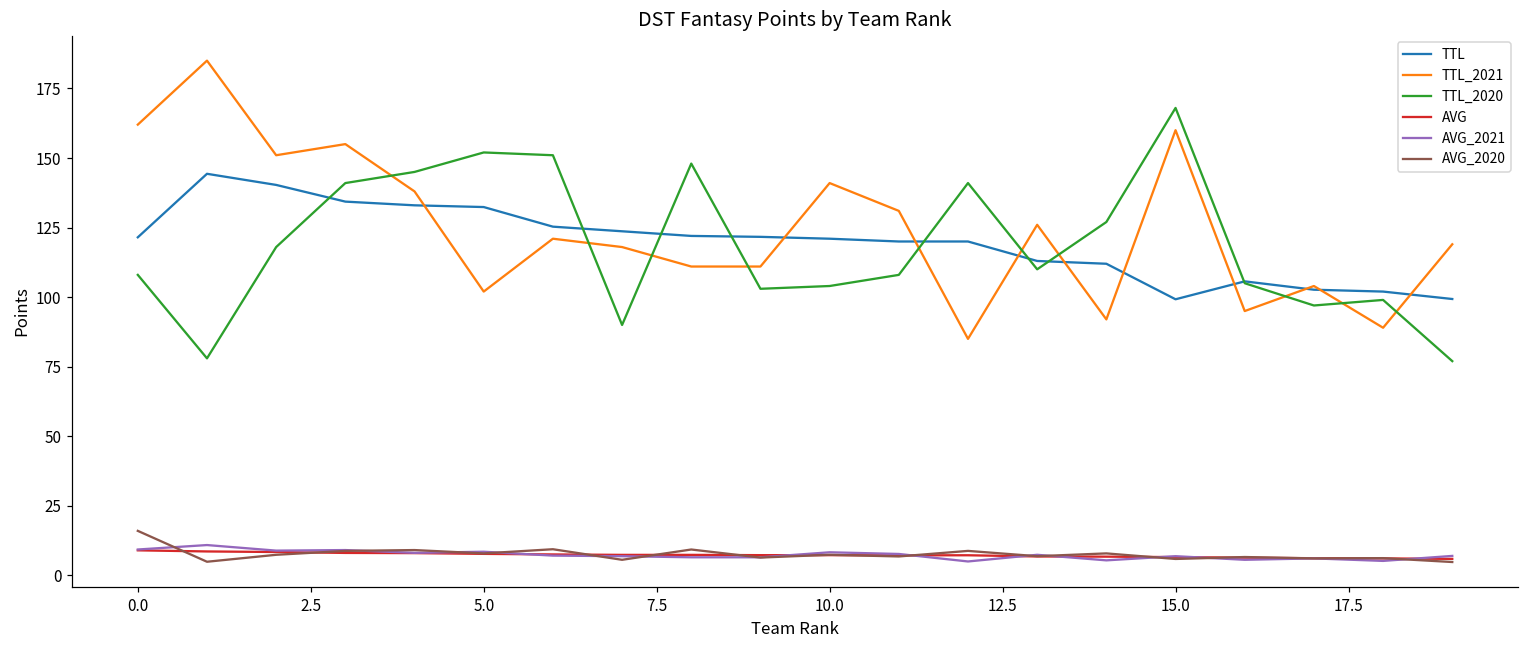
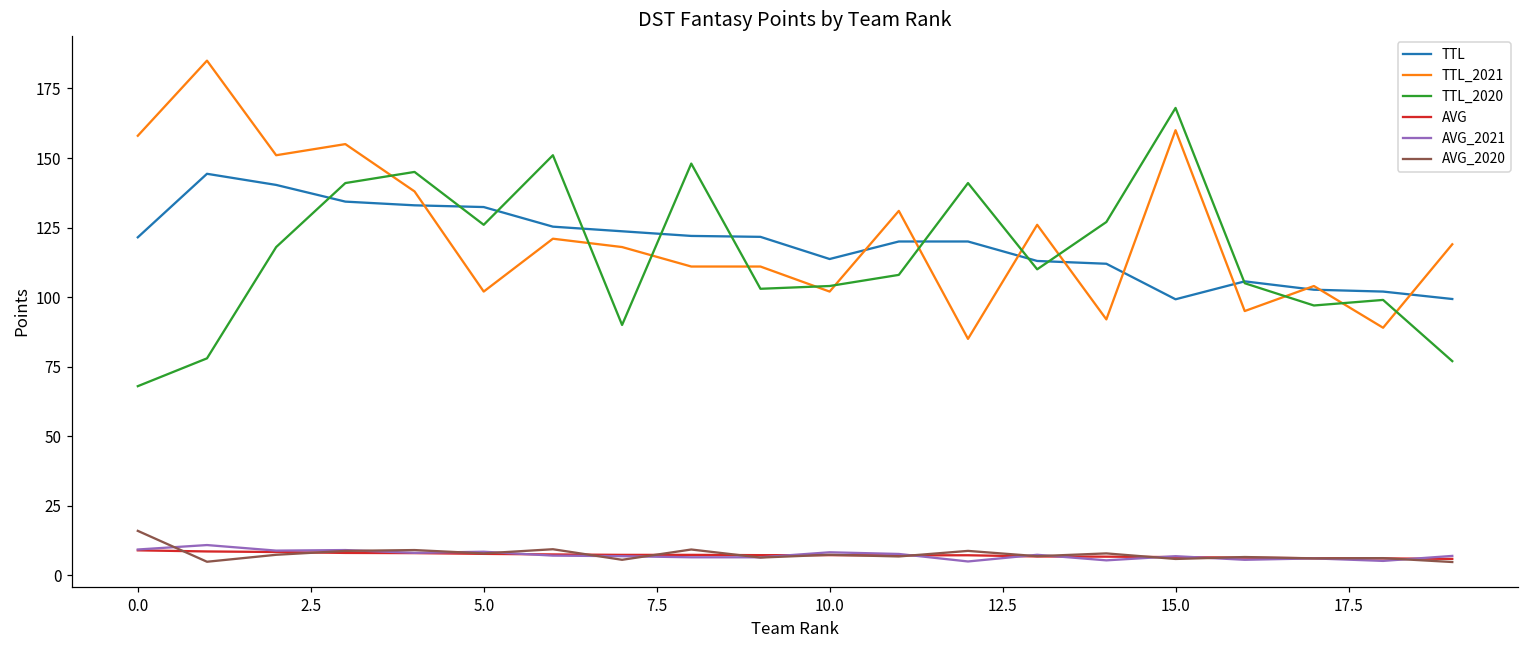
  {
    "TTL": {
      "0.0": 122,
      "5.0": 132,
-     "10.0": 121,
+     "10.0": 114,
      "15.0": 99
    },
    "TTL_2021": {
-     "0.0": 162,
+     "0.0": 158,
      "5.0": 102,
-     "10.0": 141,
+     "10.0": 102,
      "15.0": 160
    },
    "TTL_2020": {
-     "0.0": 108,
-     "5.0": 152,
+     "0.0": 68,
+     "5.0": 126,
      "10.0": 104,
      "15.0": 168
    },
    "AVG_2020": {
      "0.0": 16
    }
  }
